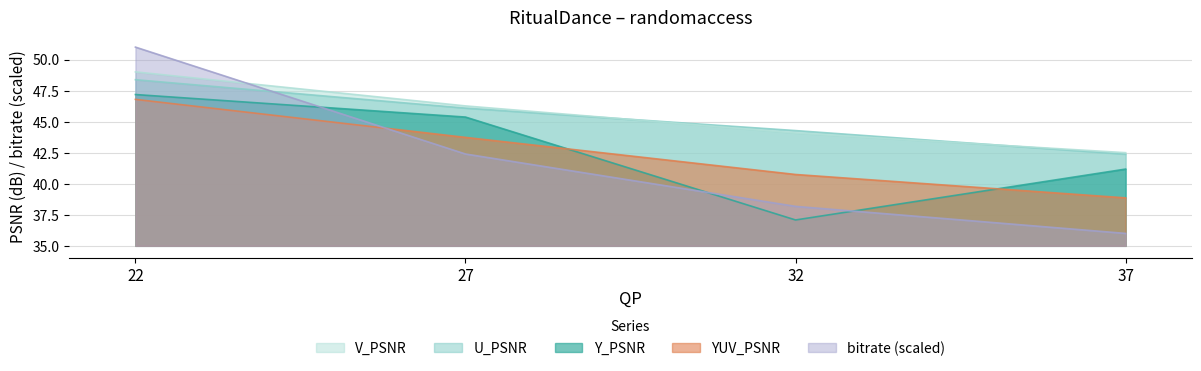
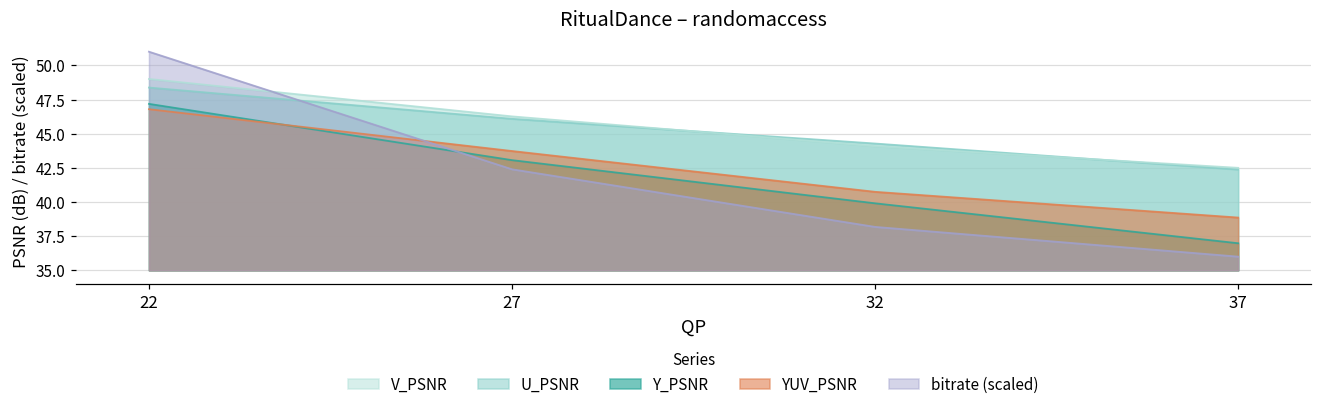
  {
    "Y_PSNR": {
      "22": 47.2,
-     "27": 45.4,
-     "32": 37.1,
-     "37": 41.2
+     "27": 43.1,
+     "32": 39.9,
+     "37": 37.0
    },
    "YUV_PSNR": {
      "22": 46.8,
      "27": 43.7,
      "32": 40.7,
      "37": 38.9
    }
  }
